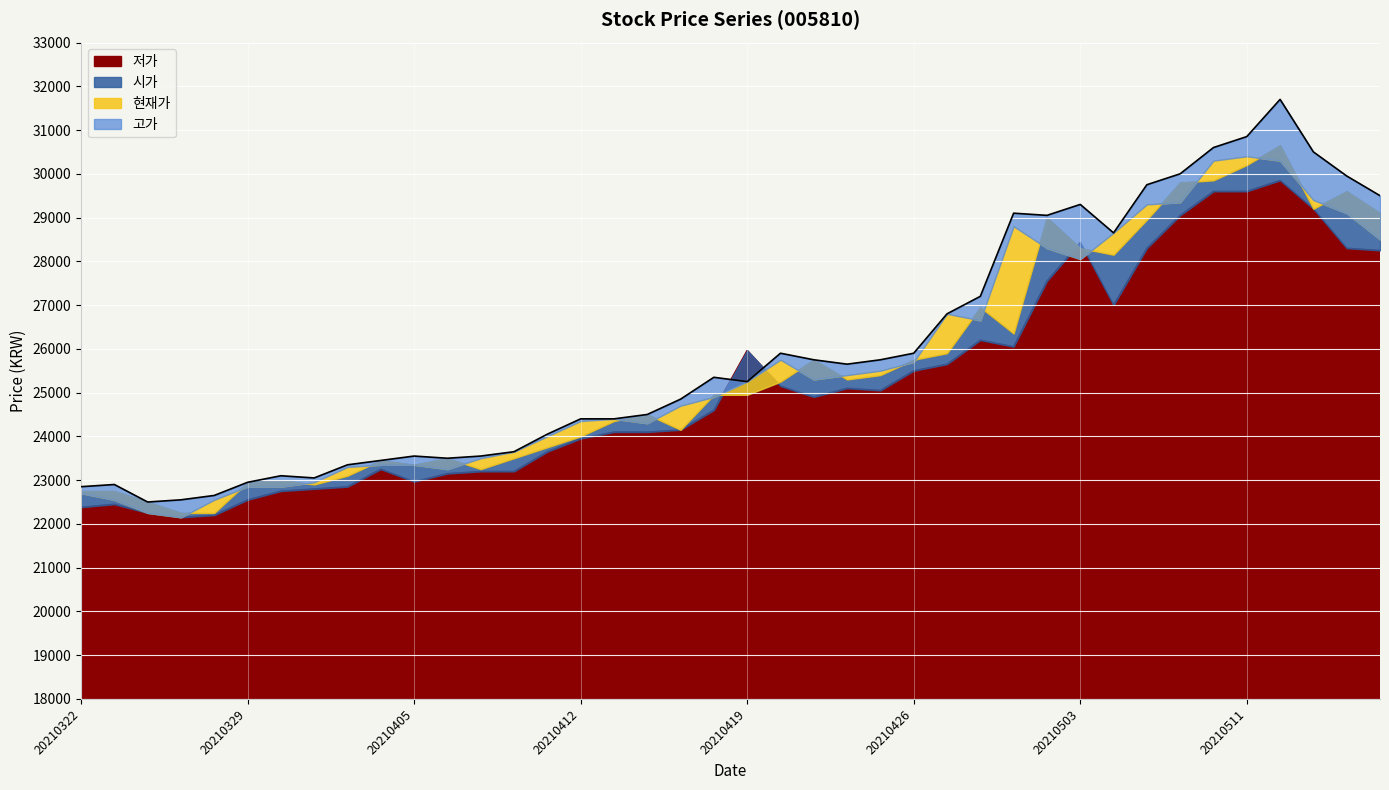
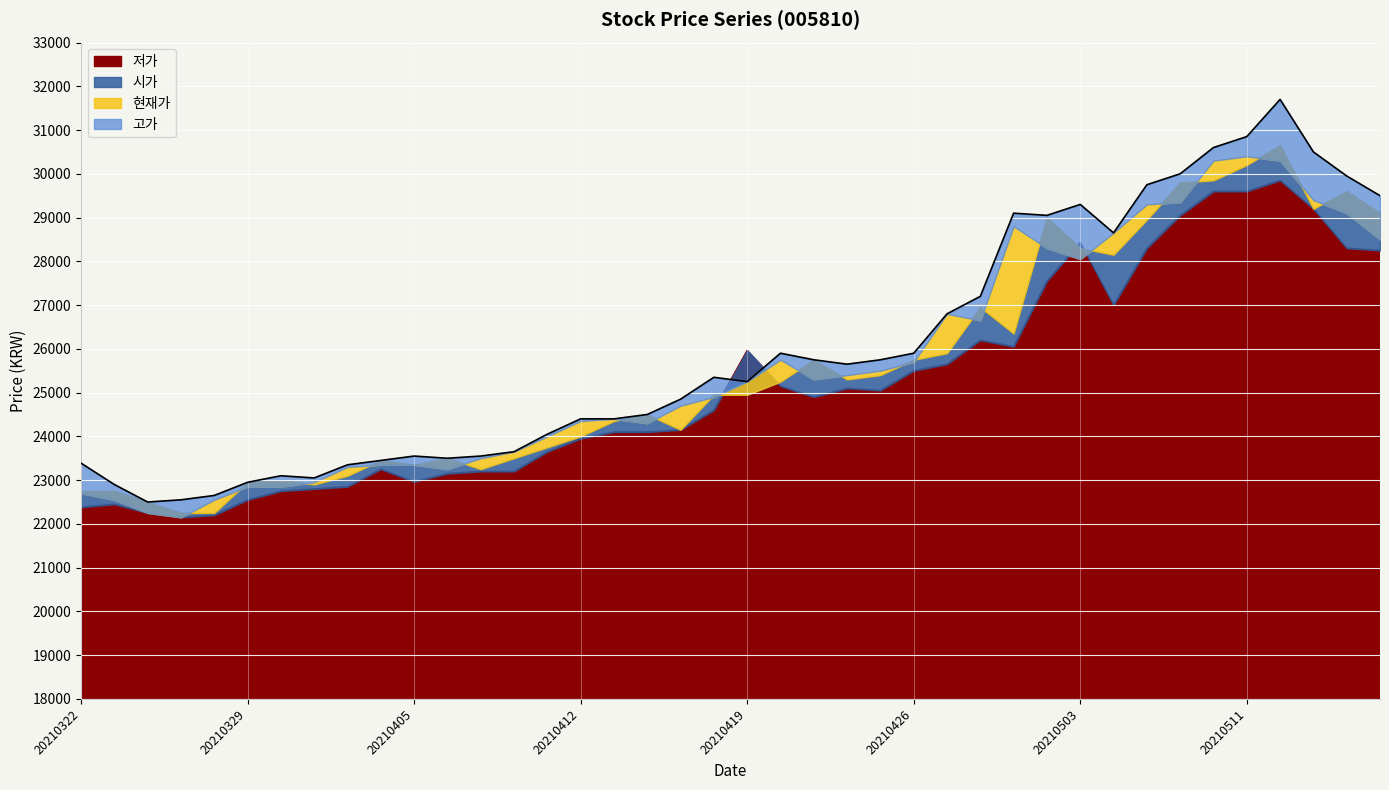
  {
    "고가": {
-     "20210322": 22900,
+     "20210322": 23400,
      "20210405": 23600,
      "20210426": 25900,
      "20210503": 29300,
      "20210511": 30900
    },
    "저가": {
      "20210322": 22400,
      "20210329": 22600,
      "20210405": 23000,
      "20210426": 25500,
      "20210511": 29600
    }
  }
